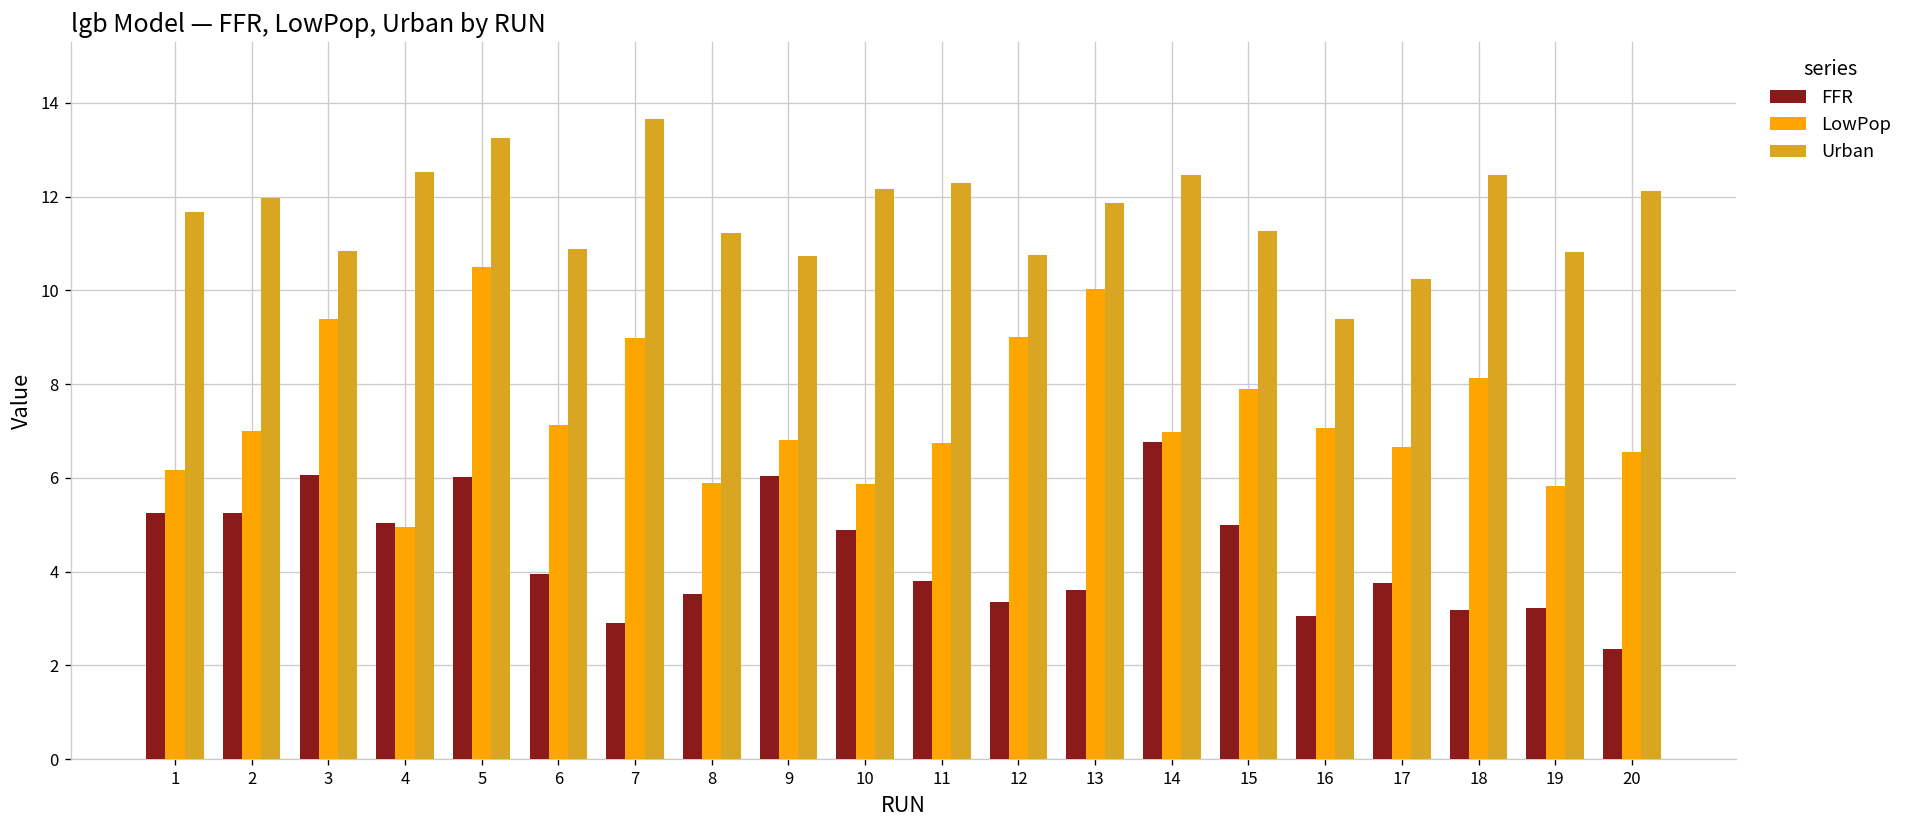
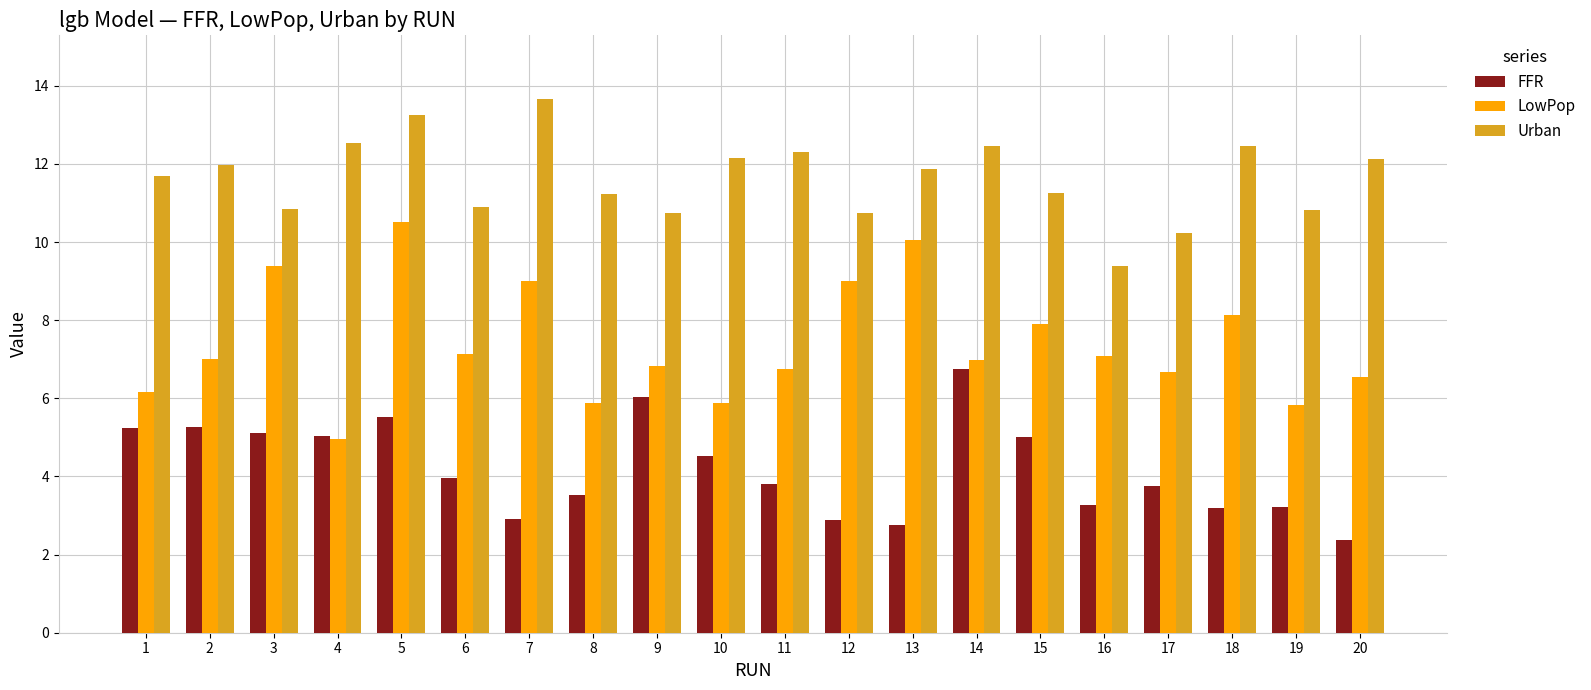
  {
    "FFR": {
      "1": 5.2,
      "2": 5.3,
-     "3": 6.1,
+     "3": 5.1,
      "4": 5.0,
-     "5": 6.0,
+     "5": 5.5,
      "6": 3.9,
      "7": 2.9,
      "8": 3.5,
      "9": 6.0,
-     "10": 4.9,
+     "10": 4.5,
      "11": 3.8,
-     "12": 3.4,
-     "13": 3.6,
+     "12": 2.9,
+     "13": 2.7,
      "14": 6.8,
      "15": 5.0,
-     "16": 3.1,
+     "16": 3.3,
      "17": 3.8,
      "18": 3.2,
      "19": 3.2,
      "20": 2.4
    }
  }
